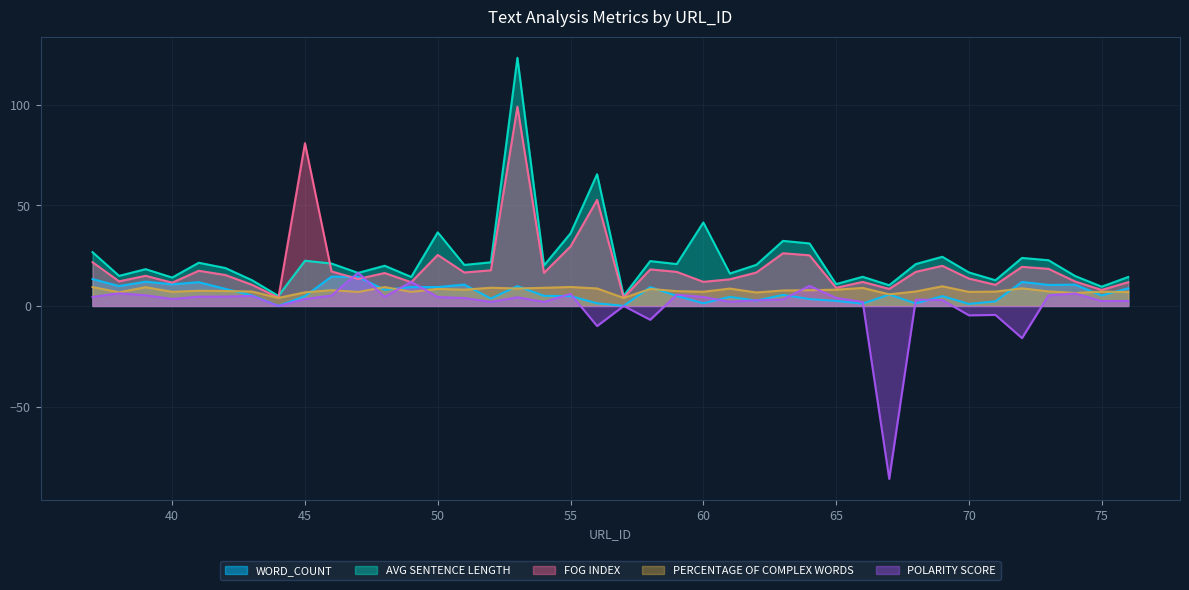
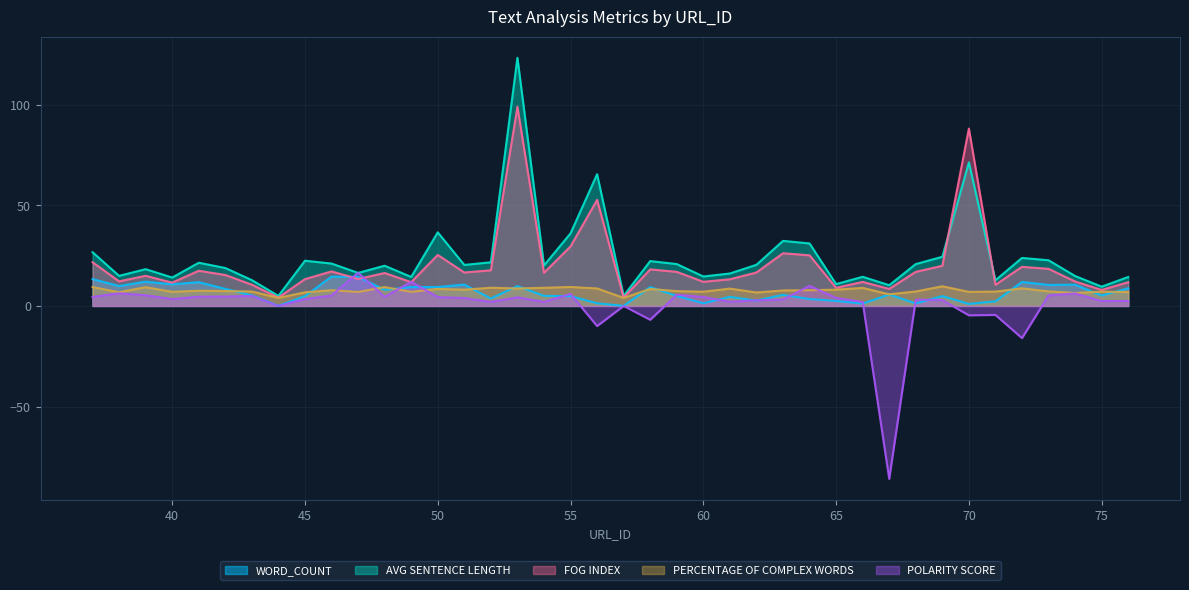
  {
    "WORD_COUNT": {
      "45": 5,
      "60": 1,
      "65": 3,
      "75": 5
    },
    "AVG SENTENCE LENGTH": {
      "40": 14,
      "45": 22,
      "50": 37,
      "55": 36,
-     "60": 42,
+     "60": 15,
      "65": 11,
-     "70": 17,
+     "70": 71,
      "75": 10
    },
    "FOG INDEX": {
-     "45": 81,
+     "45": 13,
      "50": 25,
      "55": 30,
      "60": 12,
-     "70": 14
+     "70": 88
    },
    "PERCENTAGE OF COMPLEX WORDS": {
      "40": 7,
      "45": 7,
      "55": 9,
      "60": 7,
      "70": 7
    }
  }
